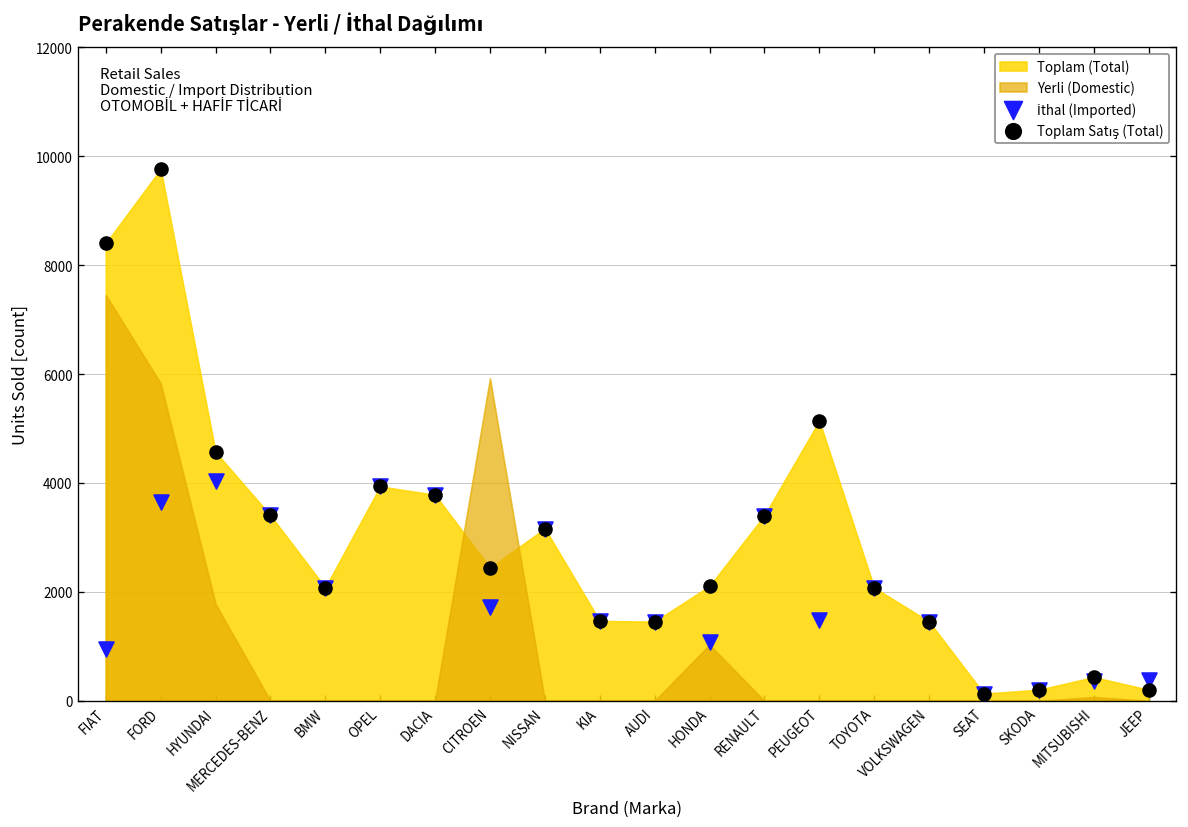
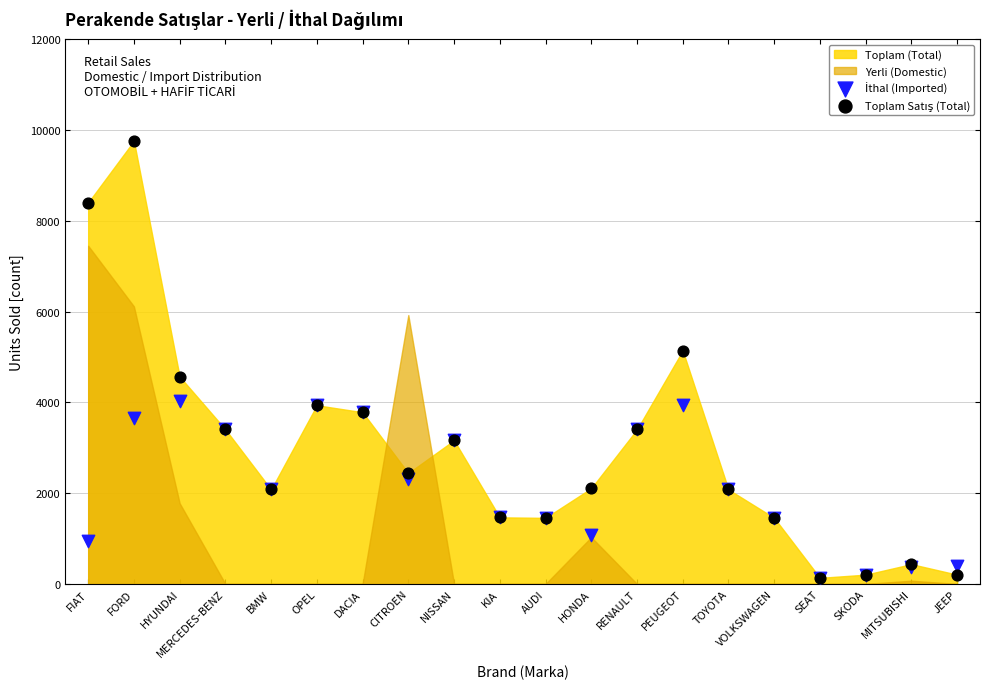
  {
    "Toplam Satış (Total)": {
      "FIAT": 8400,
      "FORD": 9800,
      "HYUNDAI": 4600,
      "CITROEN": 2400,
      "HONDA": 2100,
      "PEUGEOT": 5100,
      "MITSUBISHI": 400,
      "JEEP": 200
    },
    "Yerli (Domestic)": {
      "FIAT": 7400,
-     "FORD": 5800,
+     "FORD": 6100,
      "HYUNDAI": 1800,
      "MERCEDES-BENZ": 0,
      "BMW": 0,
      "OPEL": 0,
      "DACIA": 0,
      "CITROEN": 5900,
      "NISSAN": 0,
      "KIA": 0,
      "AUDI": 0,
      "RENAULT": 0,
      "PEUGEOT": 0,
      "TOYOTA": 0,
      "VOLKSWAGEN": 0,
      "SEAT": 0,
      "SKODA": 0,
      "MITSUBISHI": 100,
      "JEEP": 0
    },
    "İthal (Imported)": {
-     "CITROEN": 1700,
-     "PEUGEOT": 1500
+     "CITROEN": 2300,
+     "PEUGEOT": 3900
    }
  }
